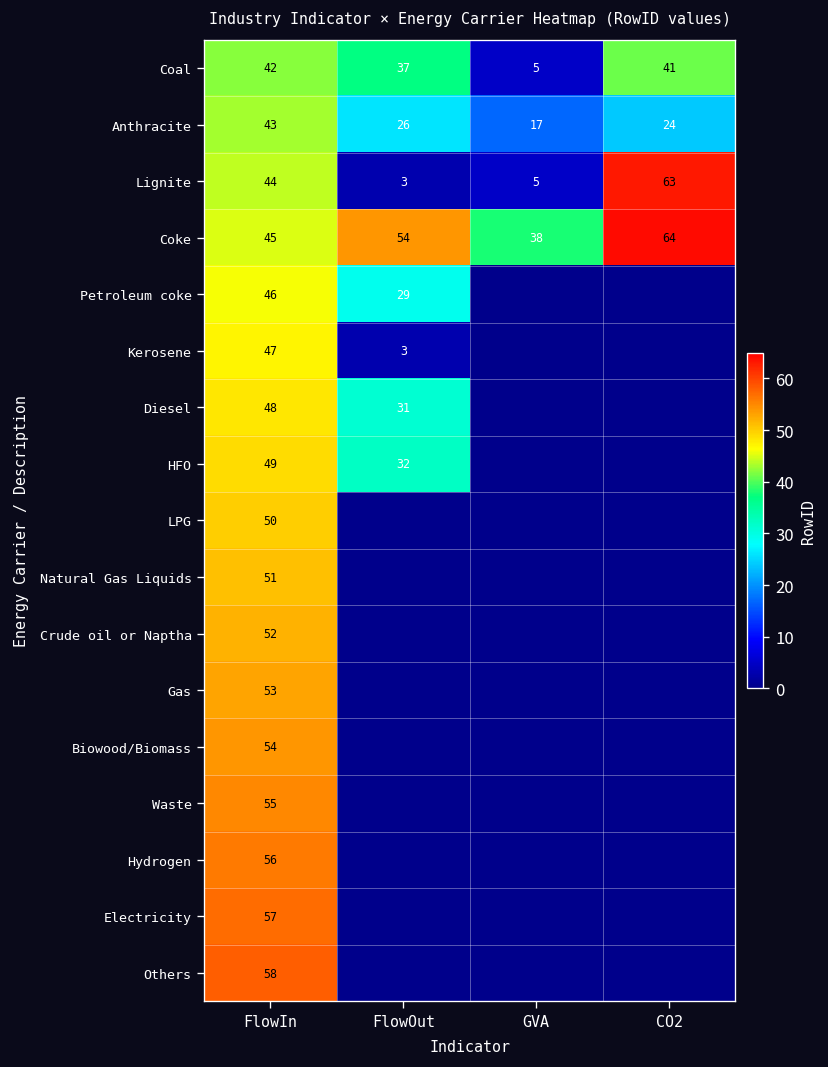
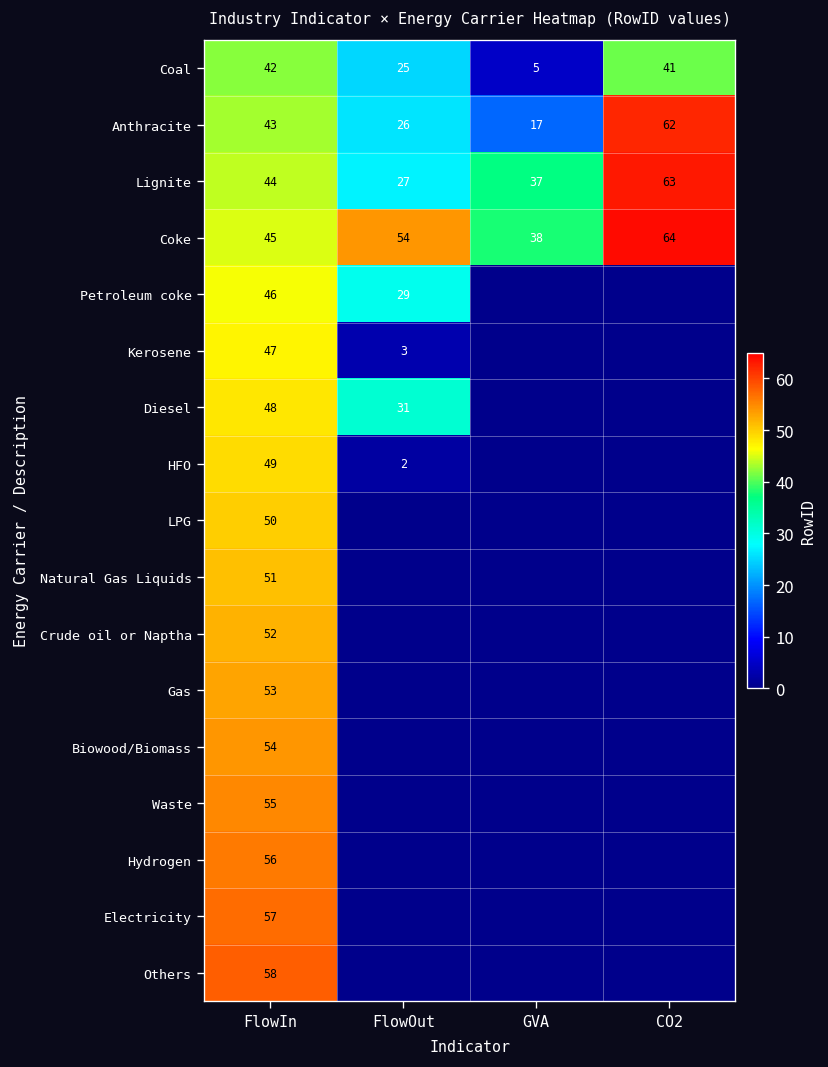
  {
    "Coal": {
      "FlowIn": 42,
-     "FlowOut": 37,
+     "FlowOut": 25,
      "GVA": 5,
      "CO2": 41
    },
    "Anthracite": {
      "FlowIn": 43,
      "FlowOut": 26,
      "GVA": 17,
-     "CO2": 24
+     "CO2": 62
    },
    "Lignite": {
      "FlowIn": 44,
-     "FlowOut": 3,
-     "GVA": 5,
+     "FlowOut": 27,
+     "GVA": 37,
      "CO2": 63
    },
    "Coke": {
      "FlowIn": 45,
      "FlowOut": 54,
      "GVA": 38,
      "CO2": 64
    },
    "Petroleum coke": {
      "FlowIn": 46,
      "FlowOut": 29
    },
    "Kerosene": {
      "FlowIn": 47,
      "FlowOut": 3
    },
    "Diesel": {
      "FlowIn": 48,
      "FlowOut": 31
    },
    "HFO": {
      "FlowIn": 49,
-     "FlowOut": 32
+     "FlowOut": 2
    },
    "LPG": {
      "FlowIn": 50
    },
    "Natural Gas Liquids": {
      "FlowIn": 51
    },
    "Crude oil or Naptha": {
      "FlowIn": 52
    },
    "Gas": {
      "FlowIn": 53
    },
    "Biowood/Biomass": {
      "FlowIn": 54
    },
    "Waste": {
      "FlowIn": 55
    },
    "Hydrogen": {
      "FlowIn": 56
    },
    "Electricity": {
      "FlowIn": 57
    },
    "Others": {
      "FlowIn": 58
    }
  }
